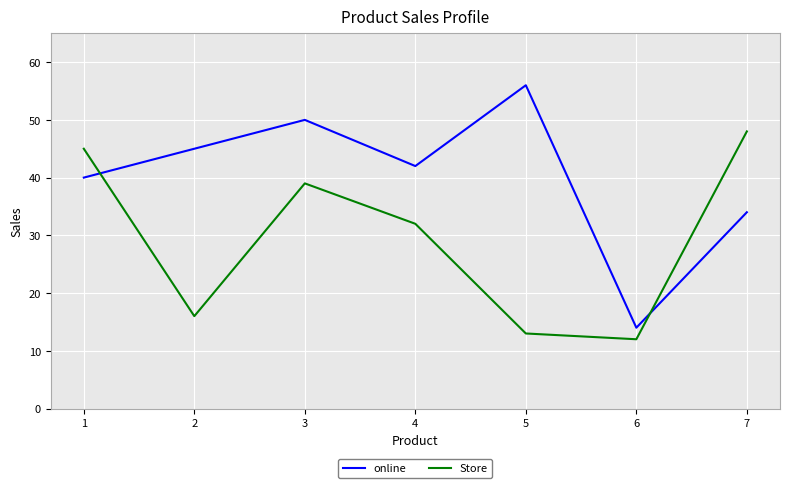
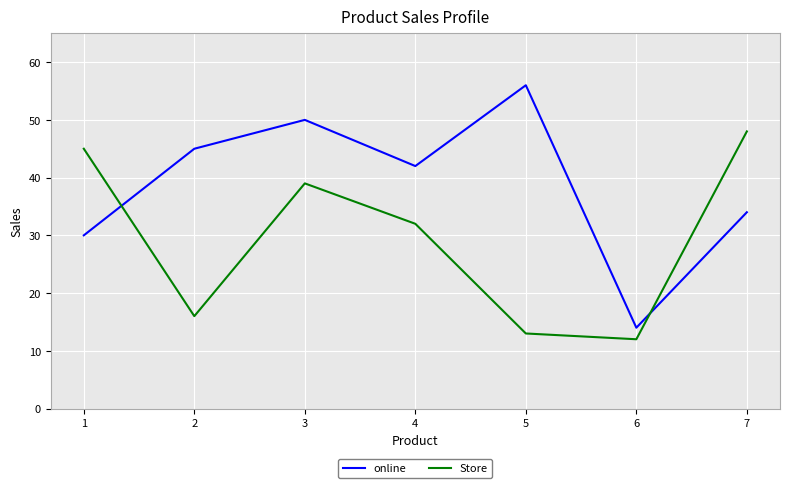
  {
    "online": {
-     "1": 40,
+     "1": 30,
      "2": 45,
      "3": 50,
      "4": 42,
      "5": 56,
      "6": 14,
      "7": 34
    },
    "Store": {
      "1": 45,
      "2": 16,
      "3": 39,
      "4": 32,
      "5": 13,
      "6": 12,
      "7": 48
    }
  }
